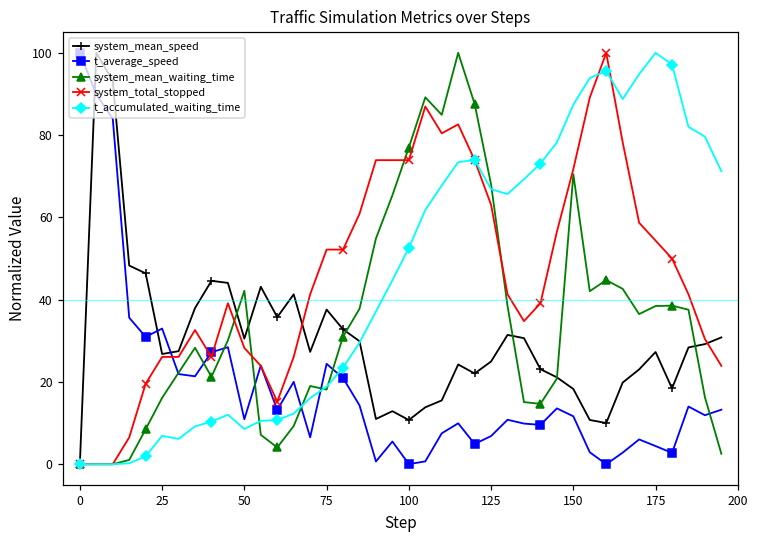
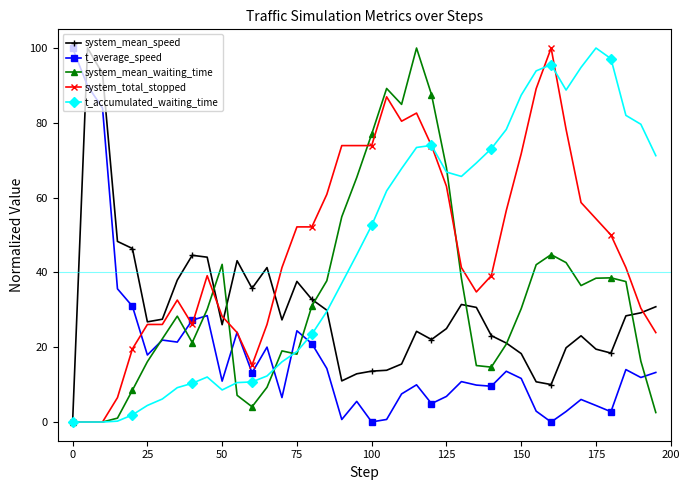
  {
    "system_mean_speed": {
      "25": 27,
-     "50": 31,
+     "50": 26,
      "75": 38,
-     "100": 11,
+     "100": 14,
      "125": 25,
      "150": 18,
-     "175": 27
+     "175": 19
    },
    "t_average_speed": {
-     "25": 33,
+     "25": 18,
      "50": 11,
      "75": 24,
      "100": 0,
      "125": 7,
      "150": 12,
      "175": 4
    },
    "system_mean_waiting_time": {
      "25": 16,
      "50": 42,
      "75": 18,
      "100": 77,
      "125": 68,
-     "150": 70,
+     "150": 30,
      "175": 38
    },
    "system_total_stopped": {
      "25": 26,
      "50": 28,
      "75": 52,
      "100": 74,
      "125": 63,
      "150": 72,
      "175": 54
    },
    "t_accumulated_waiting_time": {
-     "25": 7,
+     "25": 4,
      "50": 9,
      "75": 19,
      "100": 53,
      "125": 67,
      "150": 87,
      "175": 100
    }
  }
